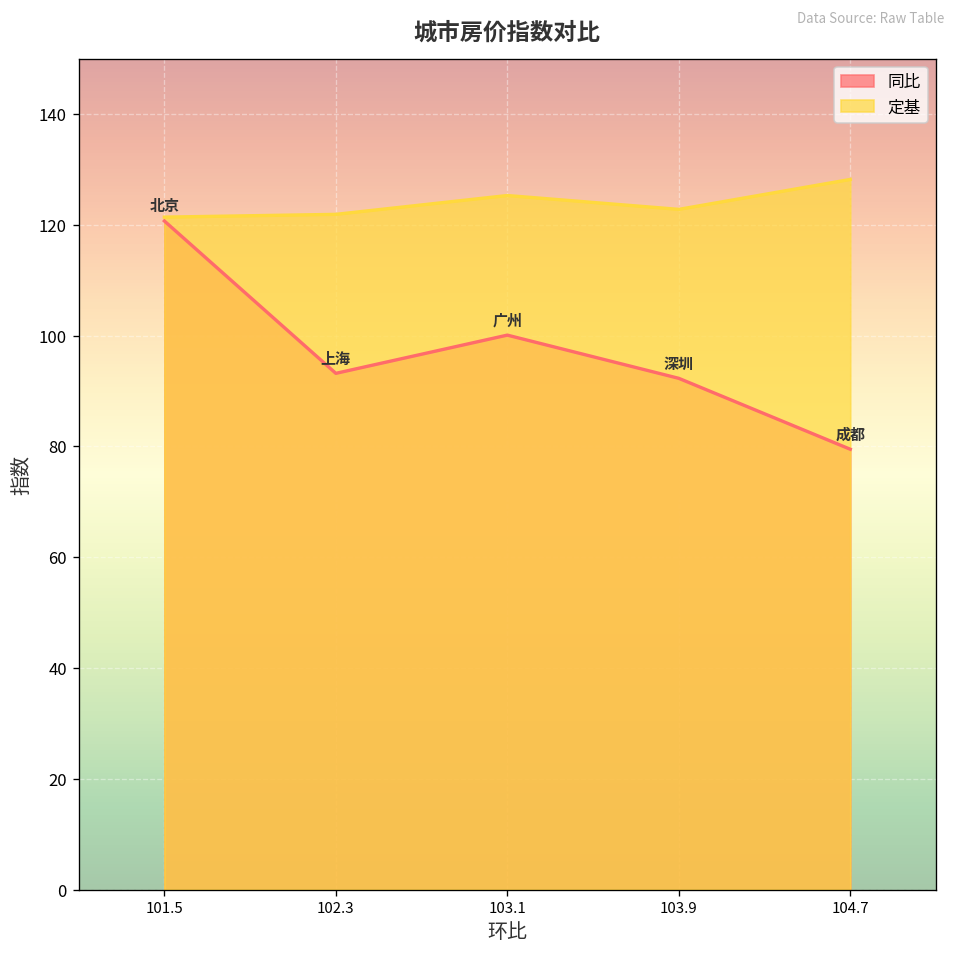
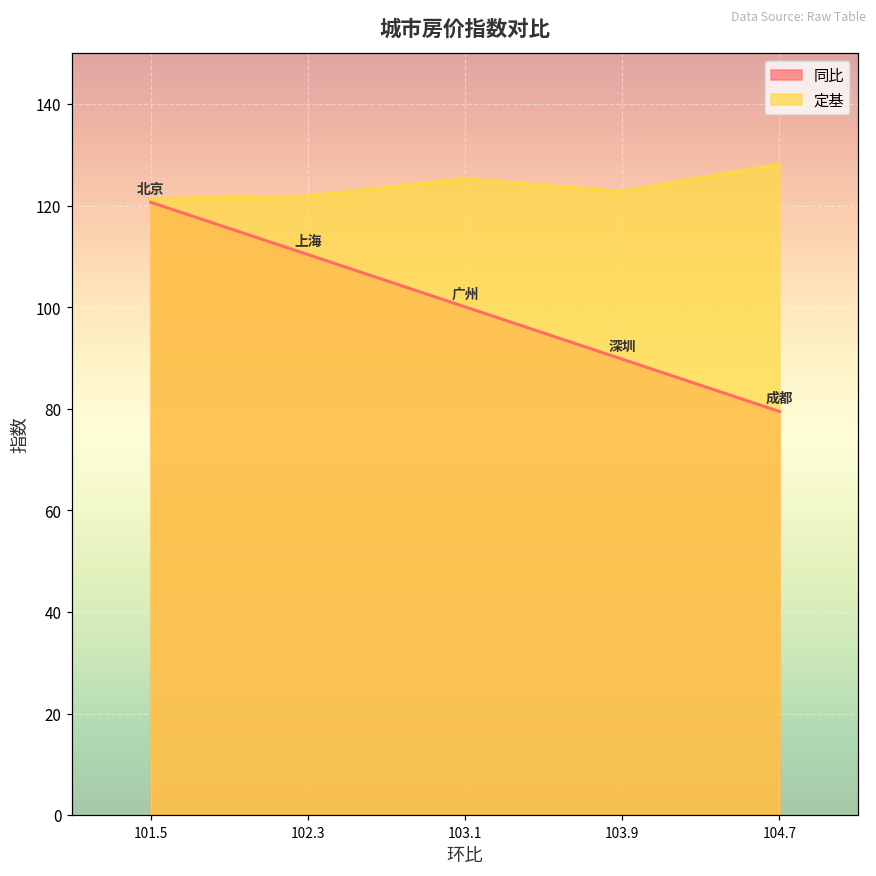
  {
    "同比": {
      "101.5": 121,
-     "102.3": 93,
+     "102.3": 110,
      "103.1": 100,
-     "103.9": 92,
+     "103.9": 90,
      "104.7": 80
    },
    "定基": {
      "101.5": 121,
      "102.3": 122,
      "103.1": 125,
      "103.9": 123,
      "104.7": 128
    }
  }
